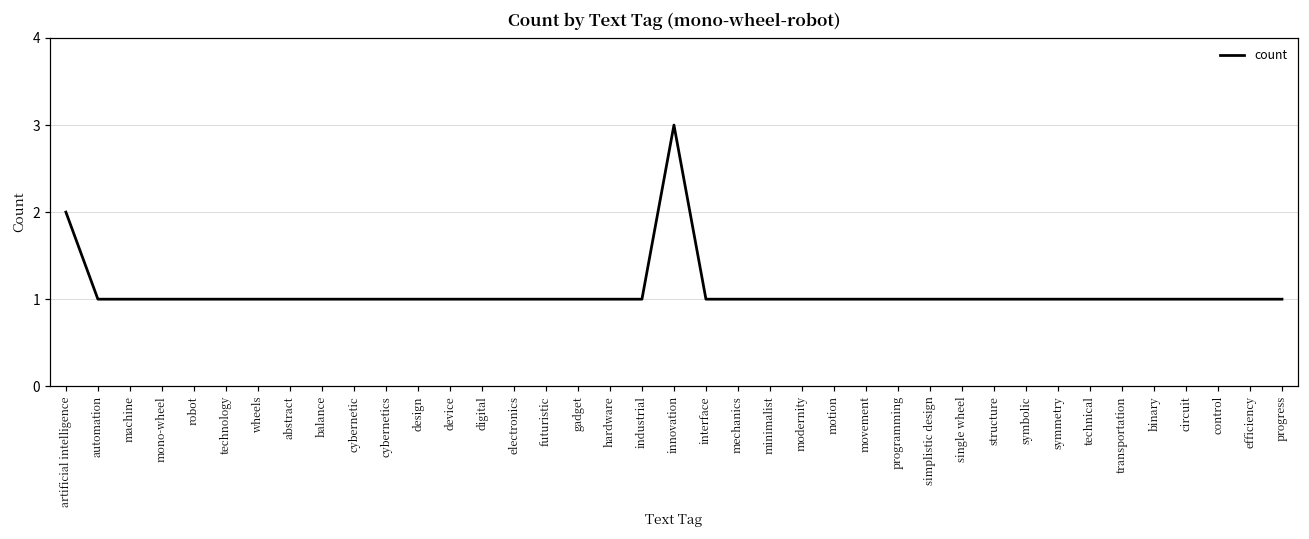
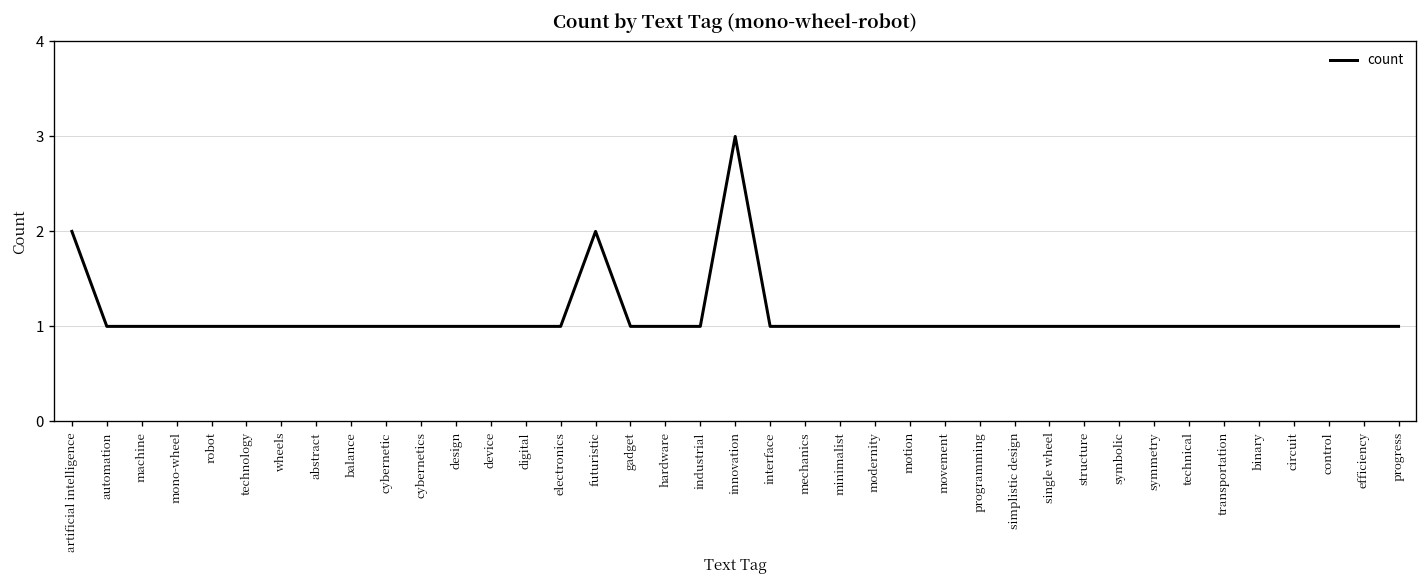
  {
    "artificial intelligence": 2,
    "automation": 1,
    "machine": 1,
    "mono-wheel": 1,
    "robot": 1,
    "technology": 1,
    "wheels": 1,
    "abstract": 1,
    "balance": 1,
    "cybernetic": 1,
    "cybernetics": 1,
    "design": 1,
    "device": 1,
    "digital": 1,
    "electronics": 1,
-   "futuristic": 1,
+   "futuristic": 2,
    "gadget": 1,
    "hardware": 1,
    "industrial": 1,
    "innovation": 3,
    "interface": 1,
    "mechanics": 1,
    "minimalist": 1,
    "modernity": 1,
    "motion": 1,
    "movement": 1,
    "programming": 1,
    "simplistic design": 1,
    "single wheel": 1,
    "structure": 1,
    "symbolic": 1,
    "symmetry": 1,
    "technical": 1,
    "transportation": 1,
    "binary": 1,
    "circuit": 1,
    "control": 1,
    "efficiency": 1,
    "progress": 1
  }
